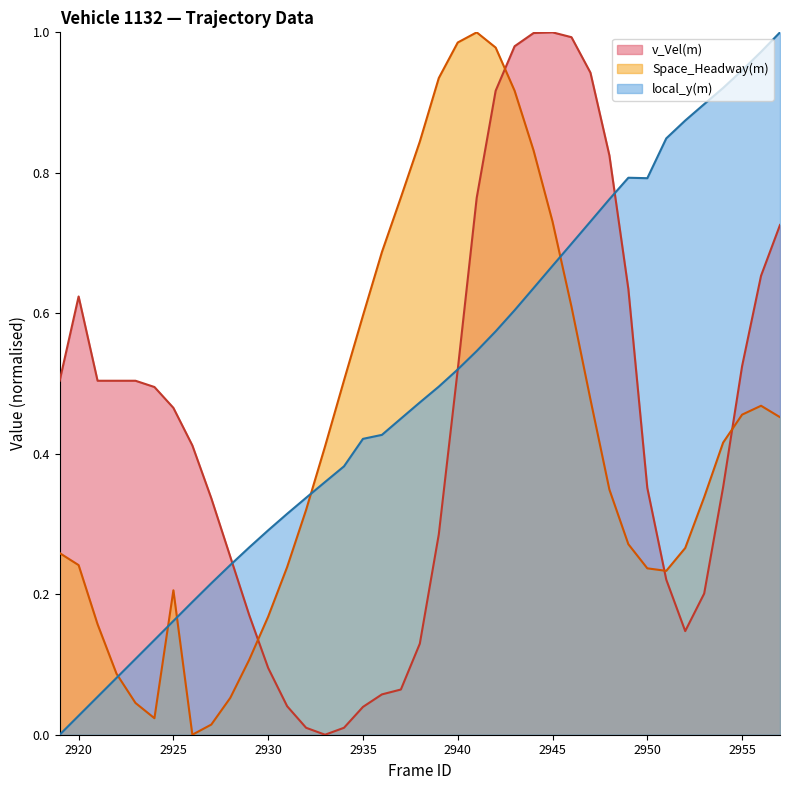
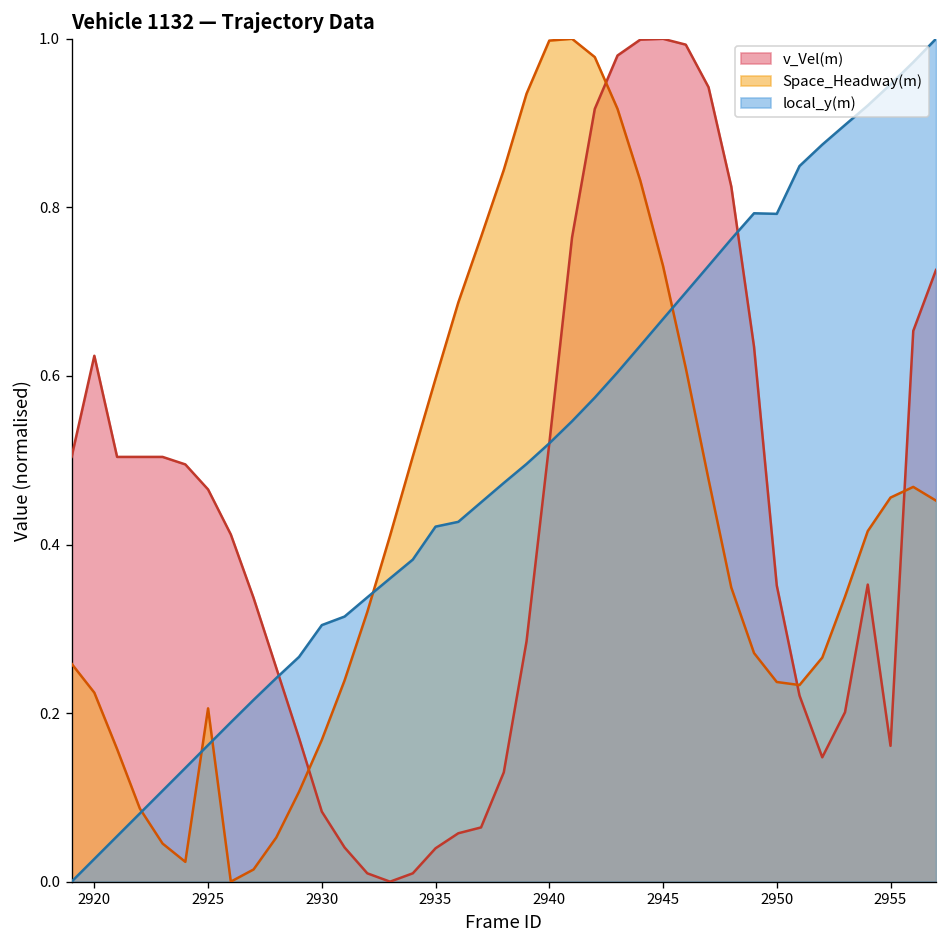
  {
    "v_Vel(m)": {
      "2920": 0.62,
      "2925": 0.47,
-     "2930": 0.10,
+     "2930": 0.08,
      "2935": 0.04,
      "2945": 1.00,
      "2950": 0.35,
-     "2955": 0.52
+     "2955": 0.16
    },
    "Space_Headway(m)": {
-     "2920": 0.24,
+     "2920": 0.22,
      "2925": 0.21,
      "2930": 0.17,
      "2935": 0.60,
-     "2940": 0.99,
+     "2940": 1.00,
      "2945": 0.73,
      "2950": 0.24,
      "2955": 0.46
    },
    "local_y(m)": {
      "2920": 0.03,
      "2925": 0.16,
-     "2930": 0.29,
+     "2930": 0.30,
      "2935": 0.42,
      "2945": 0.67,
      "2950": 0.79
    }
  }
